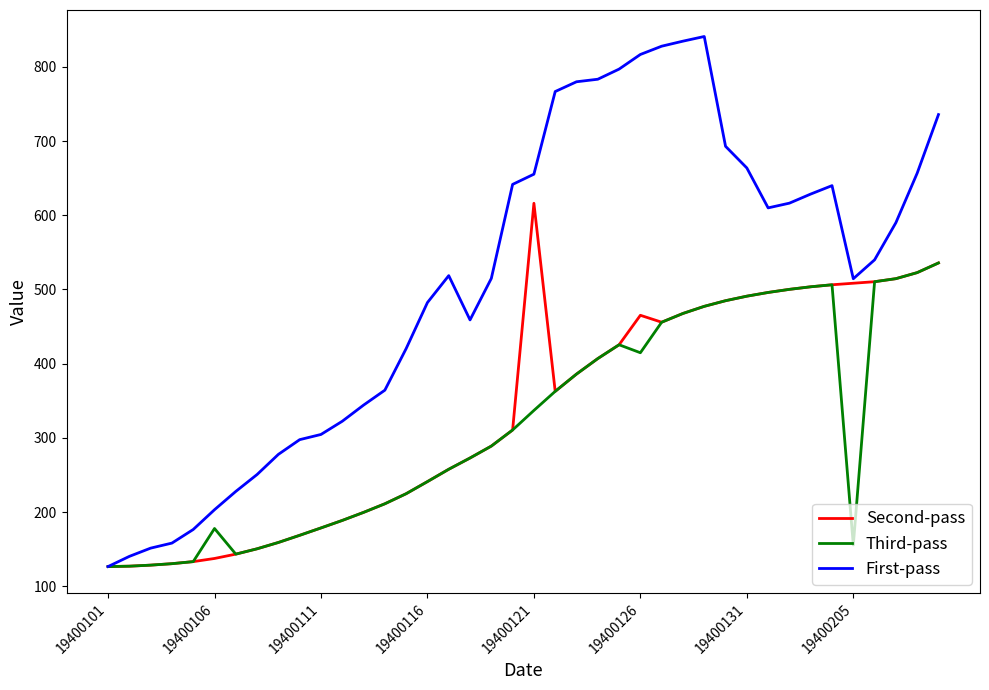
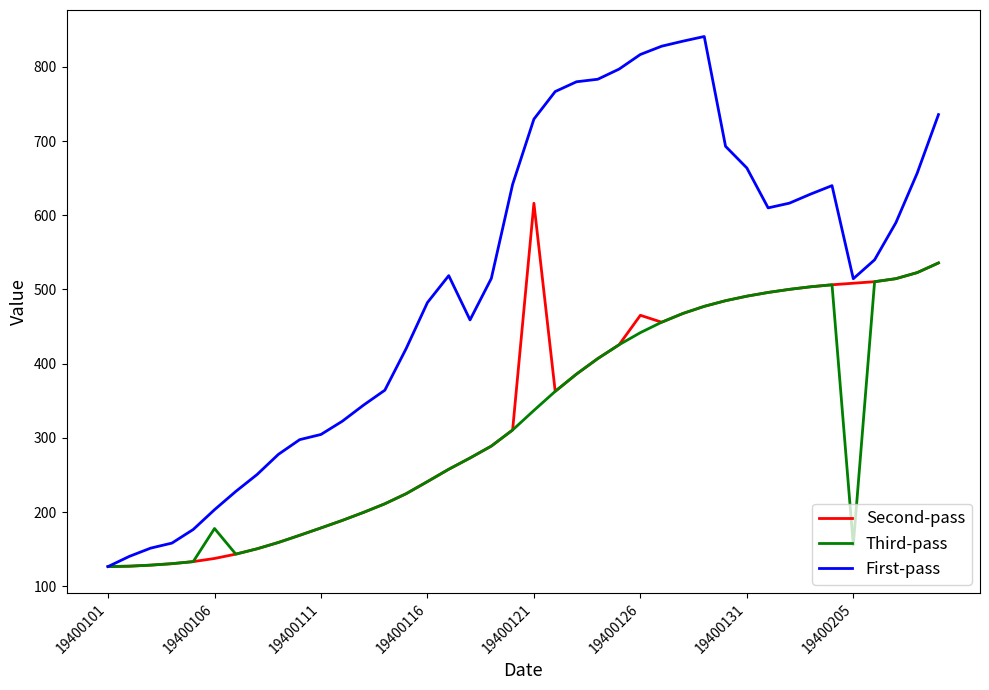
  {
    "Second-pass": {
      "19400106": 140,
      "19400121": 620,
      "19400126": 470,
      "19400205": 510
    },
    "Third-pass": {
      "19400106": 180,
      "19400121": 340,
-     "19400126": 410
+     "19400126": 440
    },
    "First-pass": {
      "19400106": 200,
      "19400111": 300,
      "19400116": 480,
-     "19400121": 660,
+     "19400121": 730,
      "19400126": 820,
      "19400131": 660,
      "19400205": 510
    }
  }
